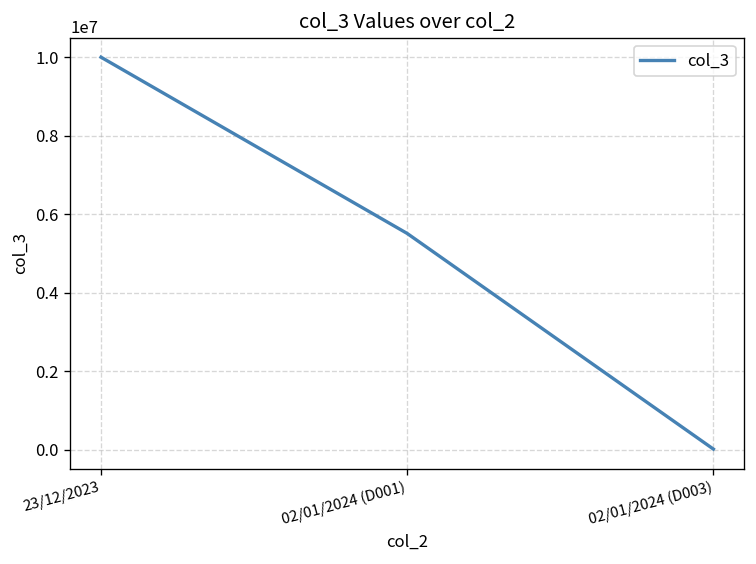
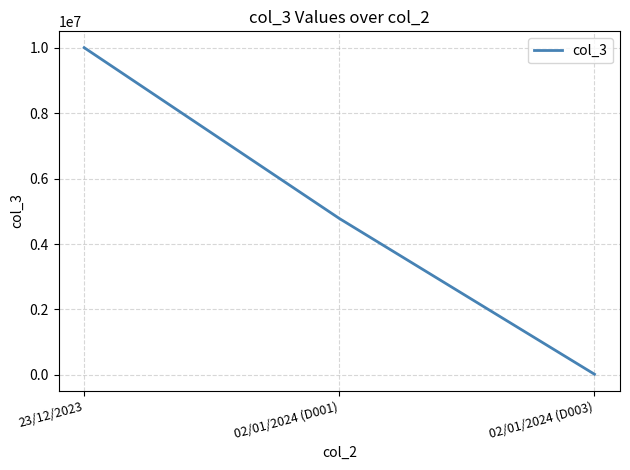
  {
    "23/12/2023": 10000000,
-   "02/01/2024 (D001)": 5500000,
+   "02/01/2024 (D001)": 4800000,
    "02/01/2024 (D003)": 0
  }
